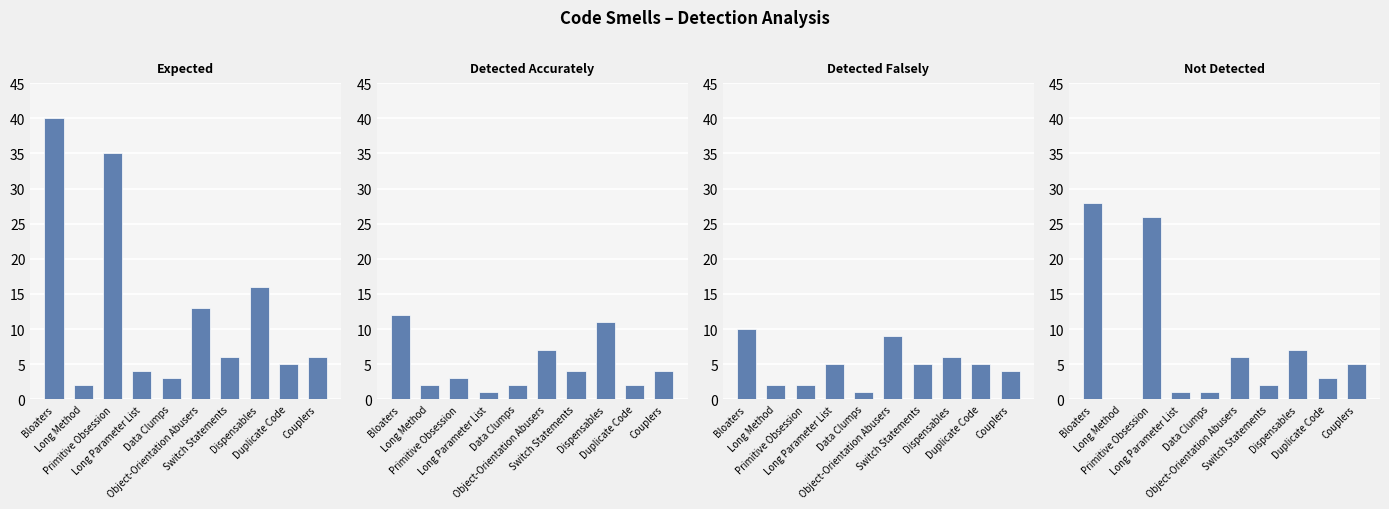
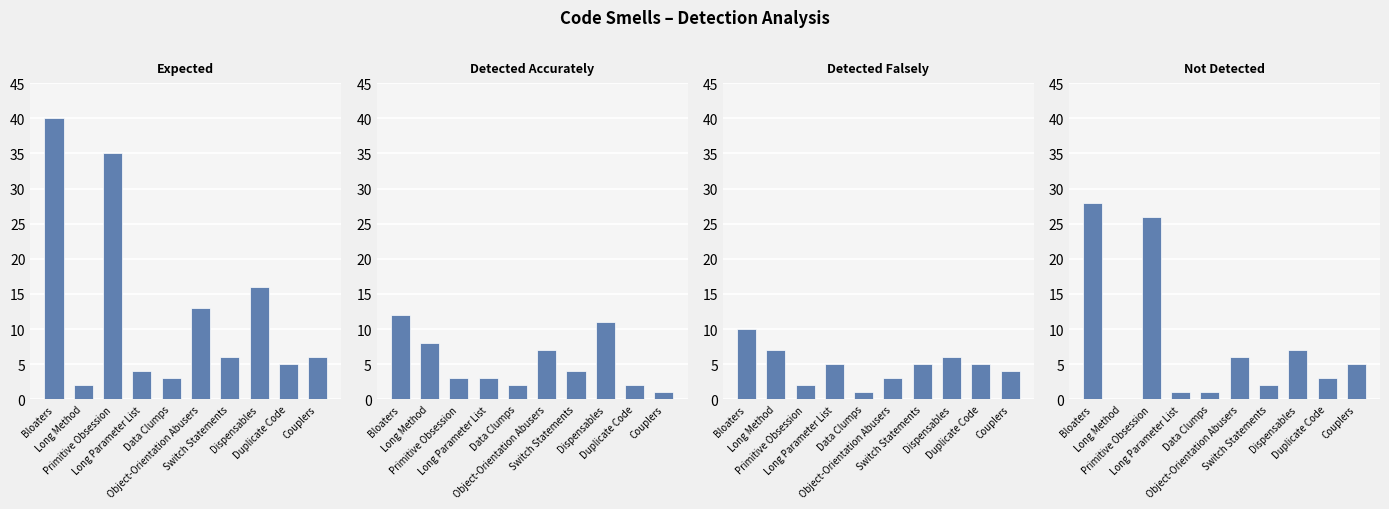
  {
    "Expected": {
      "Bloaters": 40,
      "Long Method": 2,
      "Primitive Obsession": 35,
      "Long Parameter List": 4,
      "Data Clumps": 3,
      "Object-Orientation Abusers": 13,
      "Switch Statements": 6,
      "Dispensables": 16,
      "Duplicate Code": 5,
      "Couplers": 6
    },
    "Detected Accurately": {
      "Bloaters": 12,
-     "Long Method": 2,
+     "Long Method": 8,
      "Primitive Obsession": 3,
-     "Long Parameter List": 1,
+     "Long Parameter List": 3,
      "Data Clumps": 2,
      "Object-Orientation Abusers": 7,
      "Switch Statements": 4,
      "Dispensables": 11,
      "Duplicate Code": 2,
-     "Couplers": 4
+     "Couplers": 1
    },
    "Detected Falsely": {
      "Bloaters": 10,
-     "Long Method": 2,
+     "Long Method": 7,
      "Primitive Obsession": 2,
      "Long Parameter List": 5,
      "Data Clumps": 1,
-     "Object-Orientation Abusers": 9,
+     "Object-Orientation Abusers": 3,
      "Switch Statements": 5,
      "Dispensables": 6,
      "Duplicate Code": 5,
      "Couplers": 4
    },
    "Not Detected": {
      "Bloaters": 28,
      "Long Method": 0,
      "Primitive Obsession": 26,
      "Long Parameter List": 1,
      "Data Clumps": 1,
      "Object-Orientation Abusers": 6,
      "Switch Statements": 2,
      "Dispensables": 7,
      "Duplicate Code": 3,
      "Couplers": 5
    }
  }
